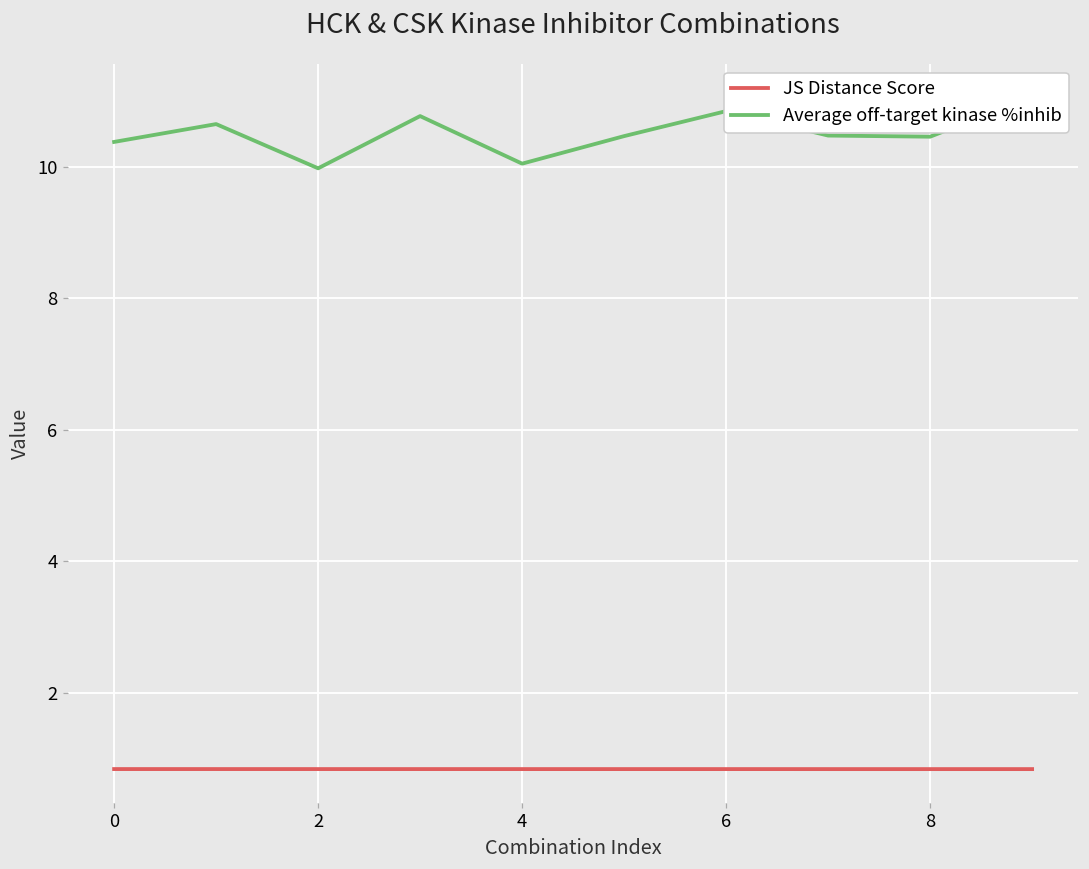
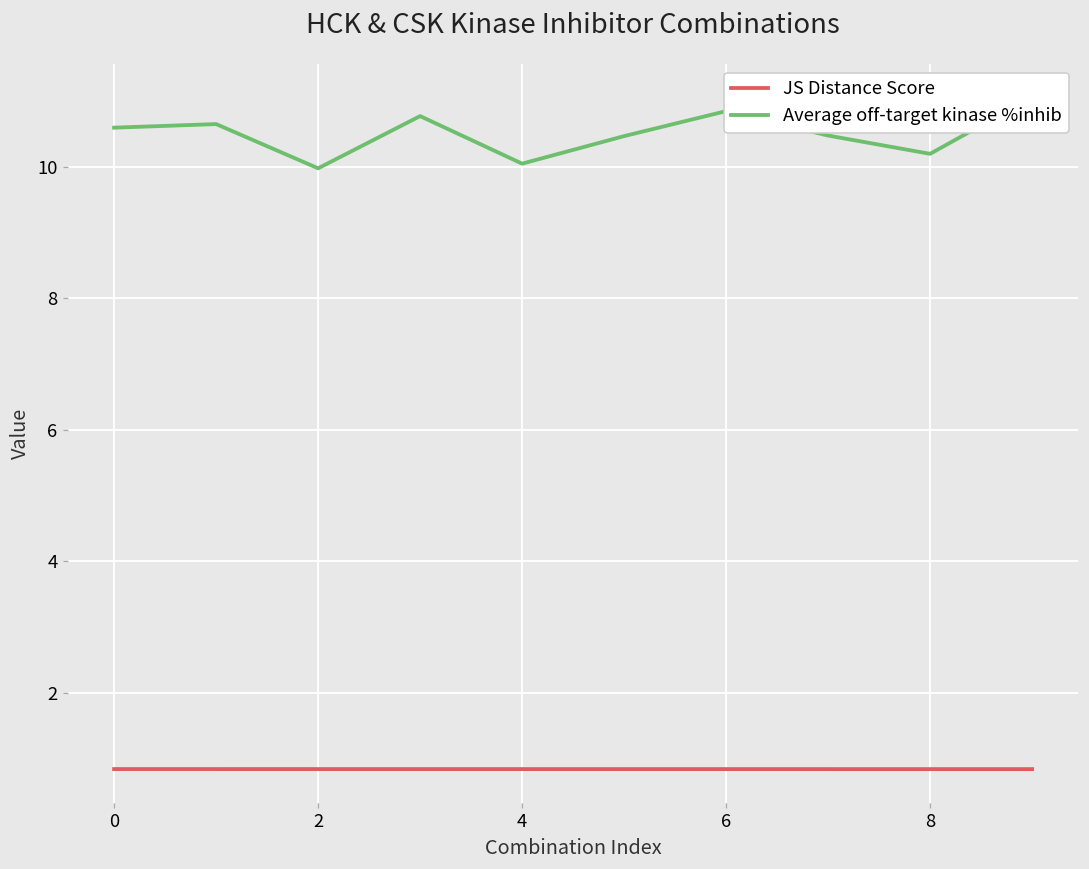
  {
    "JS Distance Score": {
      "0": 0.8,
      "2": 0.8,
      "4": 0.8,
      "6": 0.8,
      "8": 0.8
    },
    "Average off-target kinase %inhib": {
-     "0": 10.4,
+     "0": 10.6,
      "2": 10.0,
      "4": 10.0,
-     "8": 10.5
+     "8": 10.2
    }
  }
